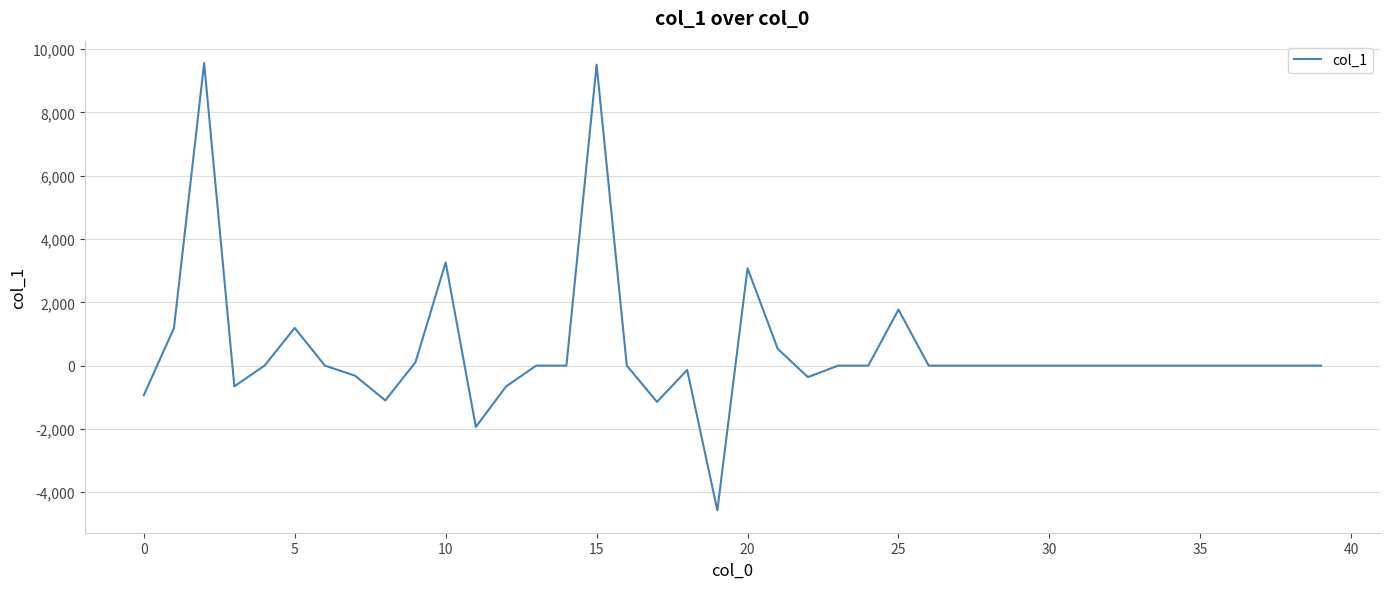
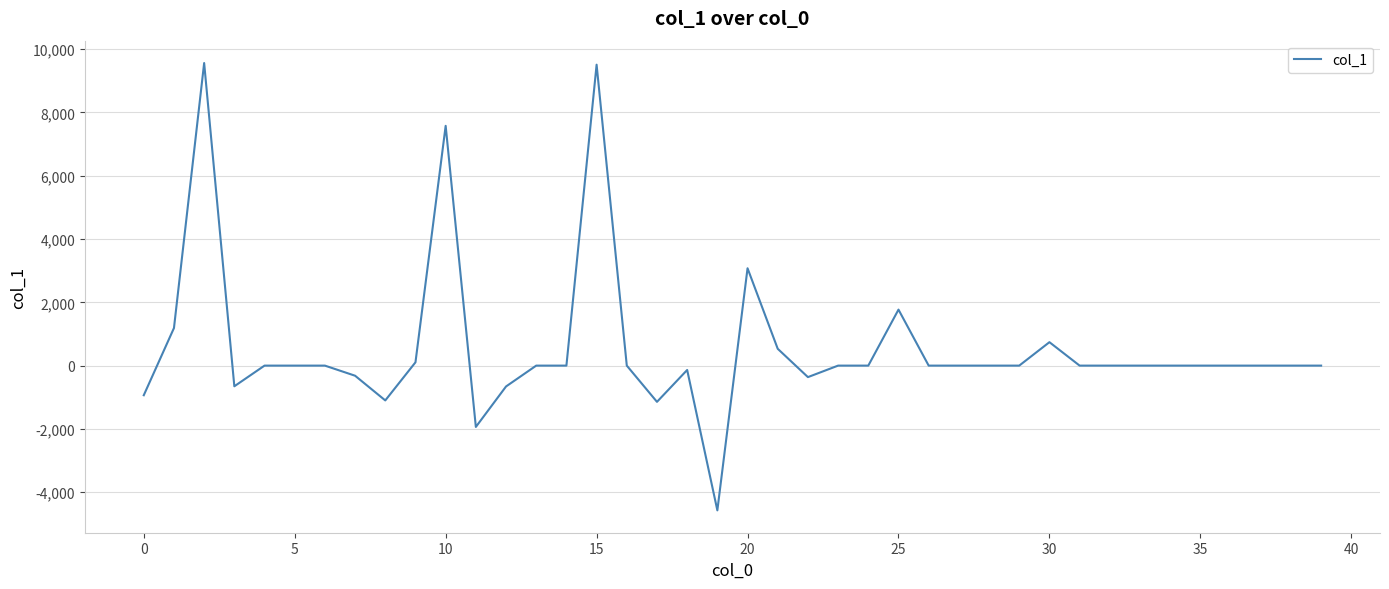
  {
    "0": "-900",
-   "5": "1,200",
-   "10": "3,300",
+   "5": "0",
+   "10": "7,600",
    "15": "9,500",
    "20": "3,100",
    "25": "1,800",
-   "30": "0",
+   "30": "700",
    "35": "0"
  }
